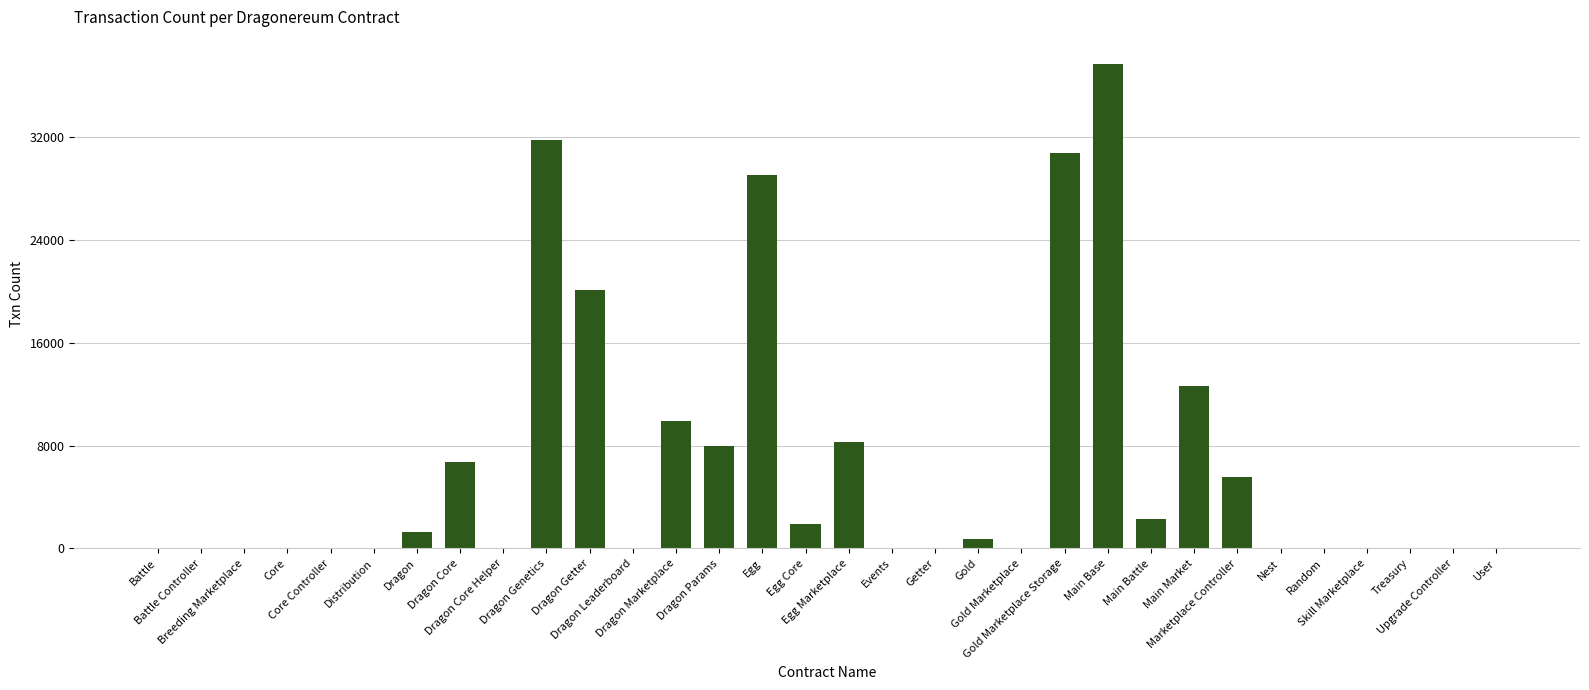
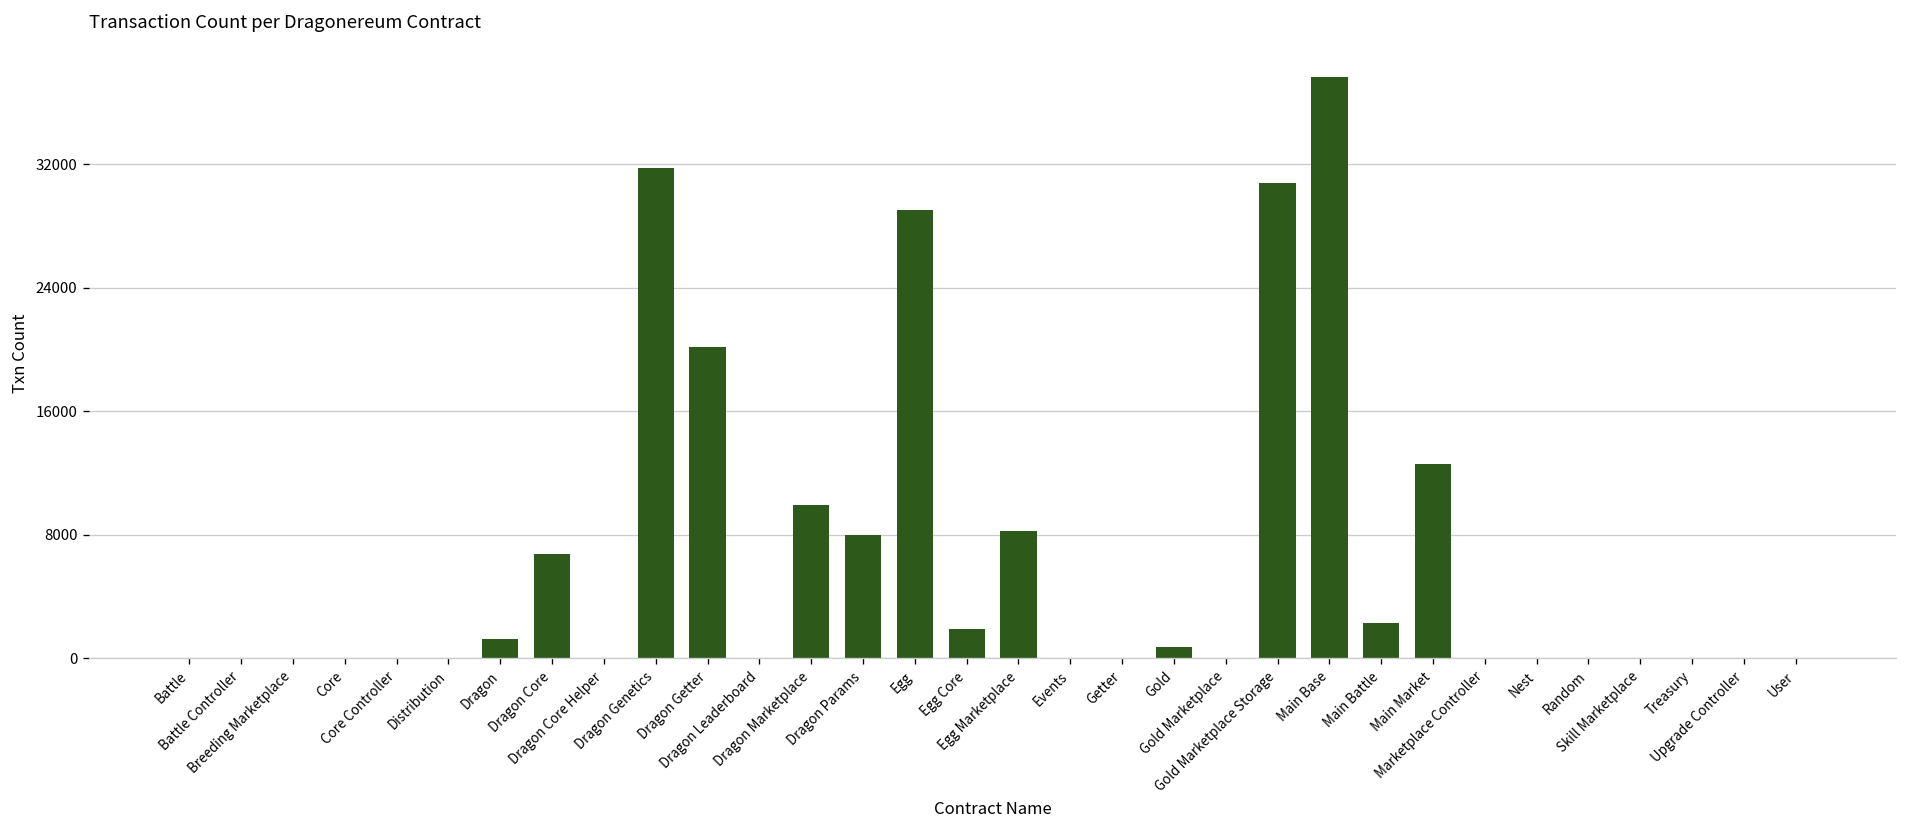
  {
    "Dragon": 1300,
    "Dragon Core": 6700,
    "Dragon Genetics": 31700,
    "Dragon Getter": 20100,
    "Dragon Marketplace": 9900,
    "Dragon Params": 8000,
    "Egg": 29000,
    "Egg Core": 1900,
    "Egg Marketplace": 8200,
    "Gold": 700,
    "Gold Marketplace Storage": 30800,
    "Main Base": 37700,
    "Main Battle": 2300,
    "Main Market": 12600,
-   "Marketplace Controller": 5600
+   "Marketplace Controller": 0
  }
